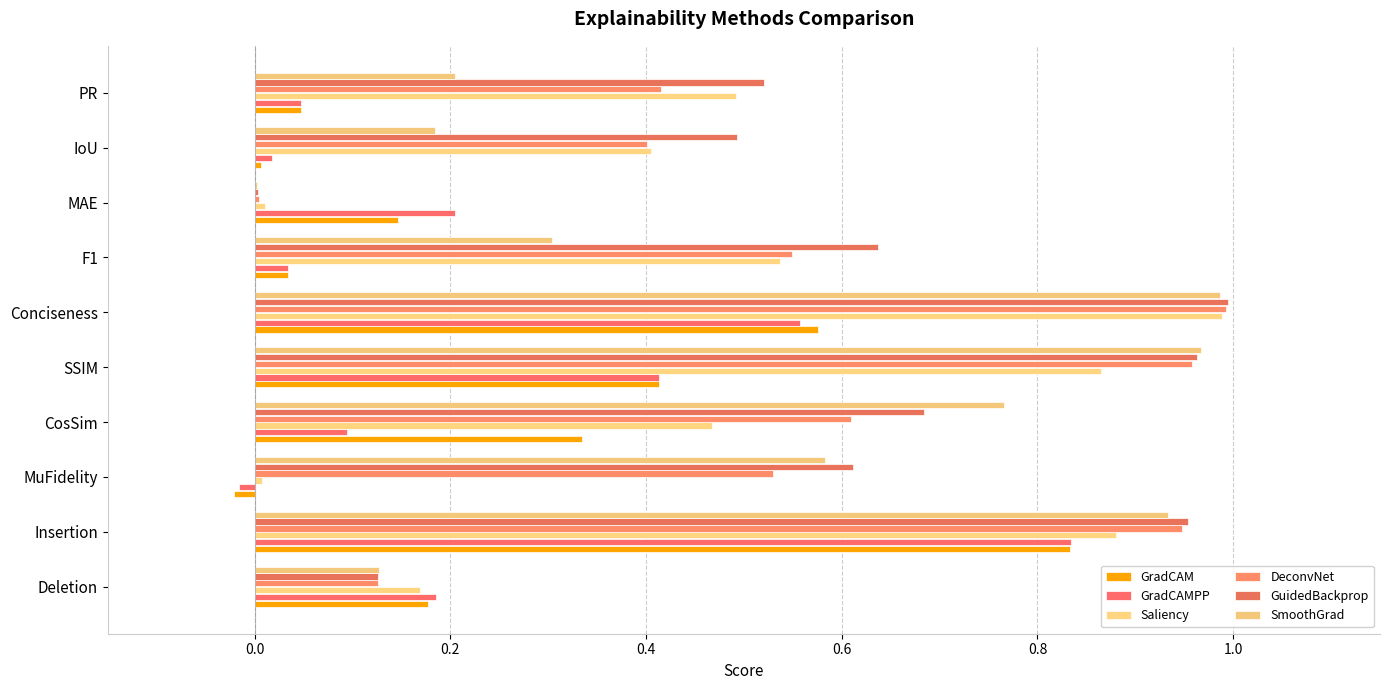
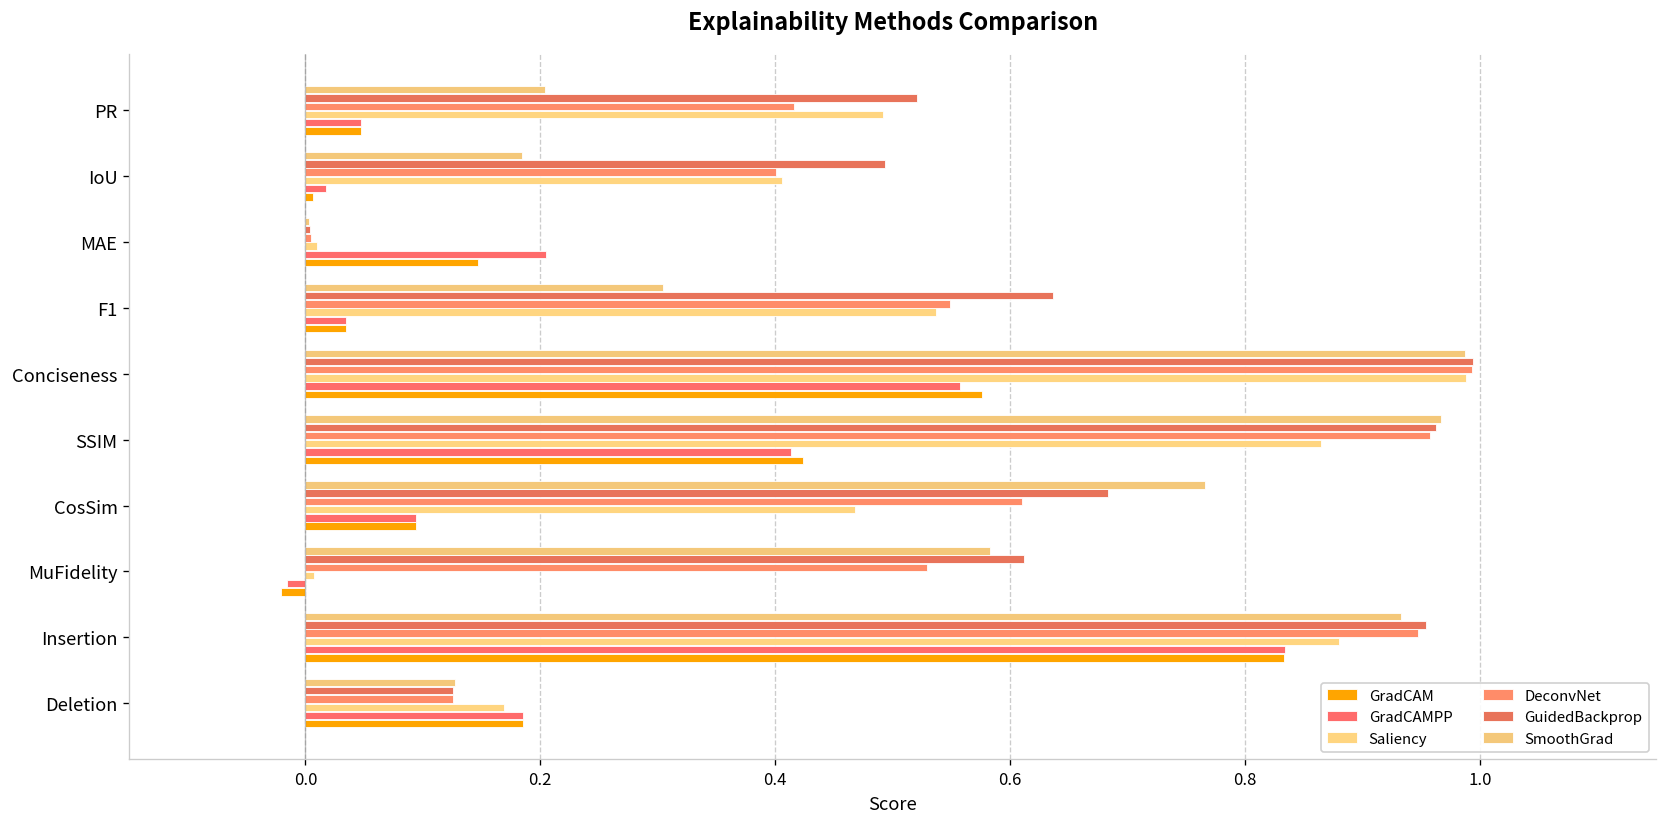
  {
    "GradCAM": {
      "PR": 0.05,
      "IoU": 0.01,
      "MAE": 0.15,
      "F1": 0.03,
      "Conciseness": 0.58,
-     "SSIM": 0.41,
-     "CosSim": 0.33,
+     "SSIM": 0.42,
+     "CosSim": 0.09,
      "MuFidelity": -0.02,
      "Insertion": 0.83,
-     "Deletion": 0.18
+     "Deletion": 0.19
    }
  }
